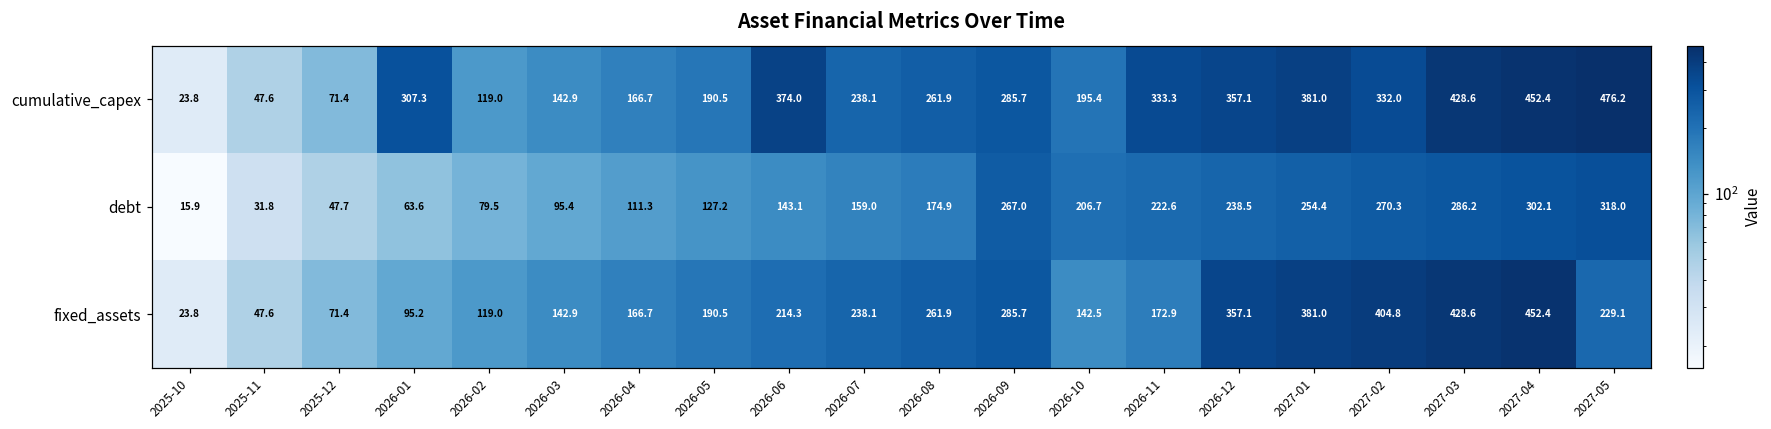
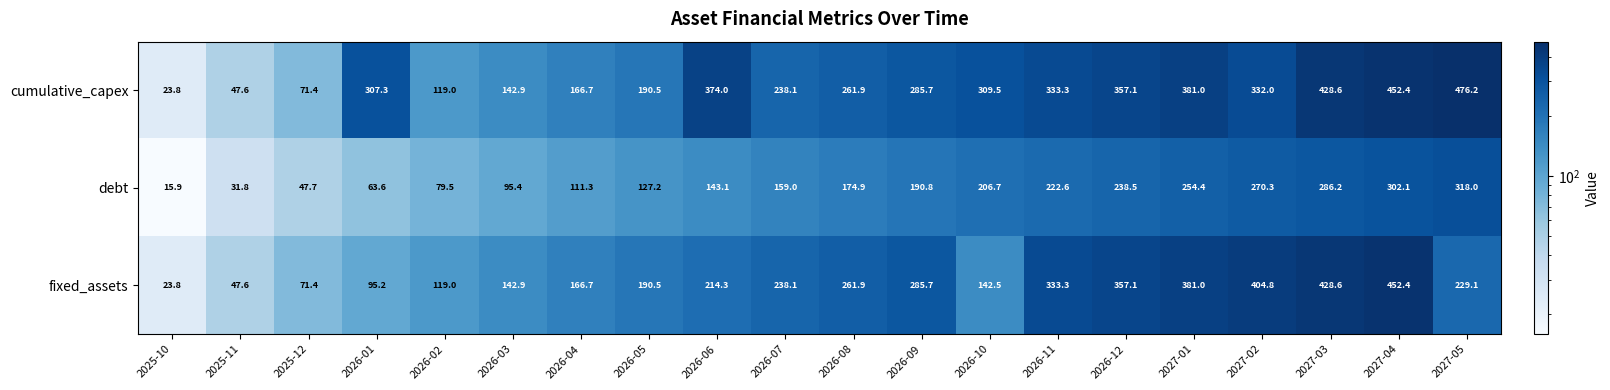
  {
    "cumulative_capex": {
      "2025-10": 23.8,
      "2025-11": 47.6,
      "2025-12": 71.4,
      "2026-01": 307.3,
      "2026-02": 119.0,
      "2026-03": 142.9,
      "2026-04": 166.7,
      "2026-05": 190.5,
      "2026-06": 374.0,
      "2026-07": 238.1,
      "2026-08": 261.9,
      "2026-09": 285.7,
-     "2026-10": 195.4,
+     "2026-10": 309.5,
      "2026-11": 333.3,
      "2026-12": 357.1,
      "2027-01": 381.0,
      "2027-02": 332.0,
      "2027-03": 428.6,
      "2027-04": 452.4,
      "2027-05": 476.2
    },
    "debt": {
      "2025-10": 15.9,
      "2025-11": 31.8,
      "2025-12": 47.7,
      "2026-01": 63.6,
      "2026-02": 79.5,
      "2026-03": 95.4,
      "2026-04": 111.3,
      "2026-05": 127.2,
      "2026-06": 143.1,
      "2026-07": 159.0,
      "2026-08": 174.9,
-     "2026-09": 267.0,
+     "2026-09": 190.8,
      "2026-10": 206.7,
      "2026-11": 222.6,
      "2026-12": 238.5,
      "2027-01": 254.4,
      "2027-02": 270.3,
      "2027-03": 286.2,
      "2027-04": 302.1,
      "2027-05": 318.0
    },
    "fixed_assets": {
      "2025-10": 23.8,
      "2025-11": 47.6,
      "2025-12": 71.4,
      "2026-01": 95.2,
      "2026-02": 119.0,
      "2026-03": 142.9,
      "2026-04": 166.7,
      "2026-05": 190.5,
      "2026-06": 214.3,
      "2026-07": 238.1,
      "2026-08": 261.9,
      "2026-09": 285.7,
      "2026-10": 142.5,
-     "2026-11": 172.9,
+     "2026-11": 333.3,
      "2026-12": 357.1,
      "2027-01": 381.0,
      "2027-02": 404.8,
      "2027-03": 428.6,
      "2027-04": 452.4,
      "2027-05": 229.1
    }
  }
